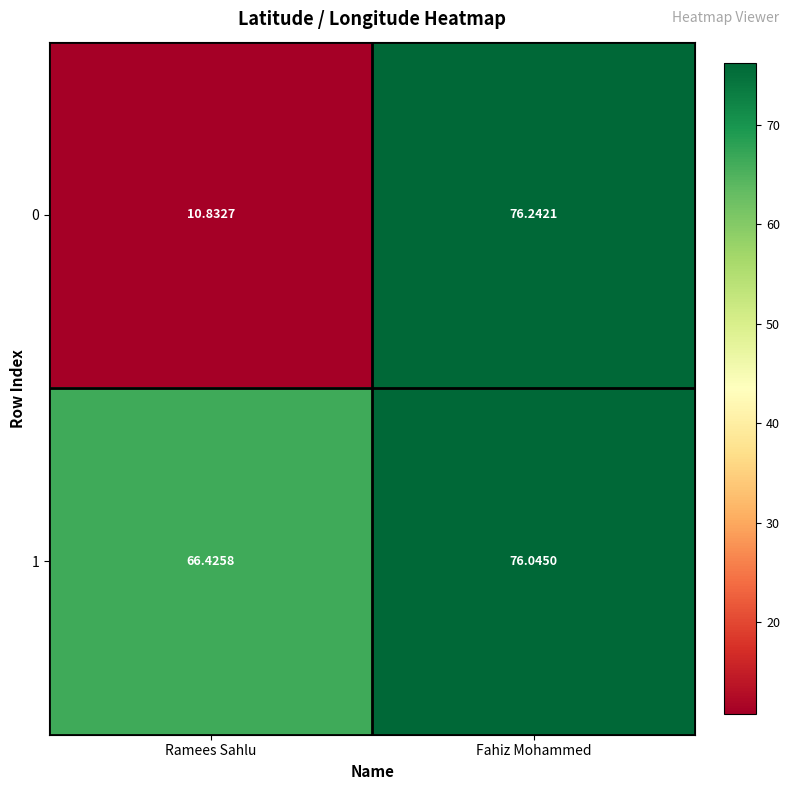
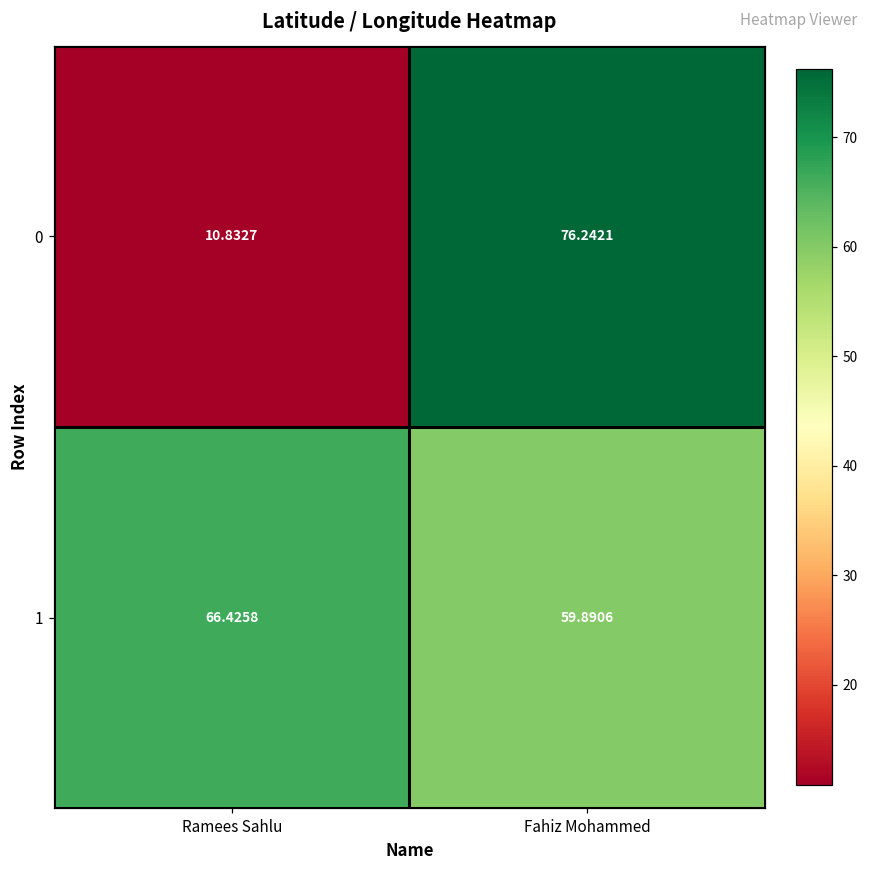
  {
    "0": {
      "Ramees Sahlu": 10.8327,
      "Fahiz Mohammed": 76.2421
    },
    "1": {
      "Ramees Sahlu": 66.4258,
-     "Fahiz Mohammed": 76.0450
+     "Fahiz Mohammed": 59.8906
    }
  }
